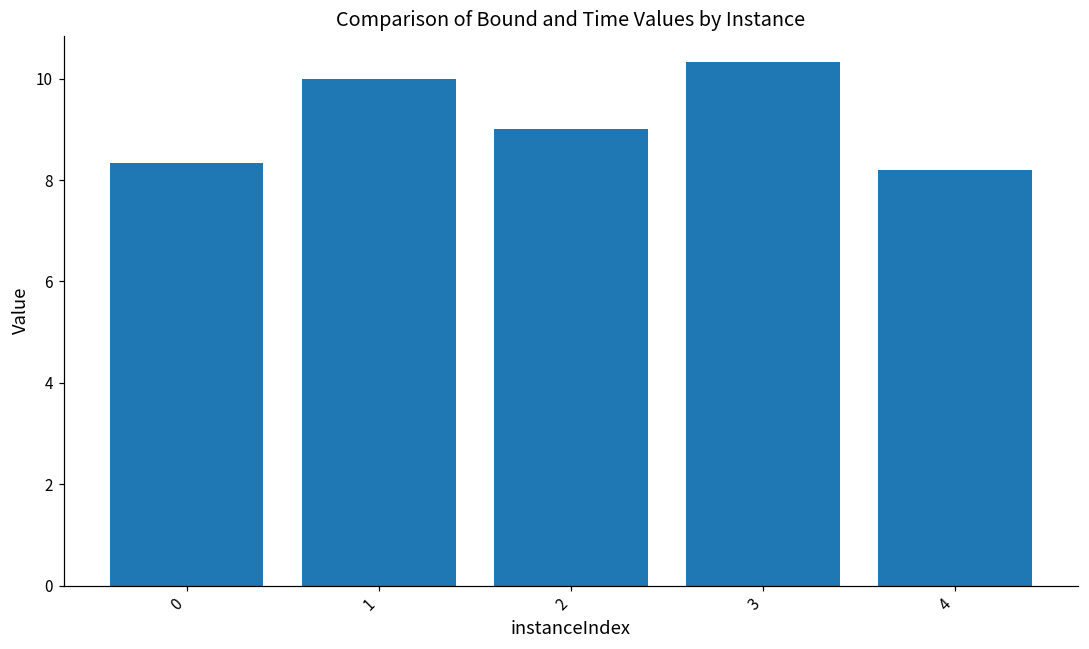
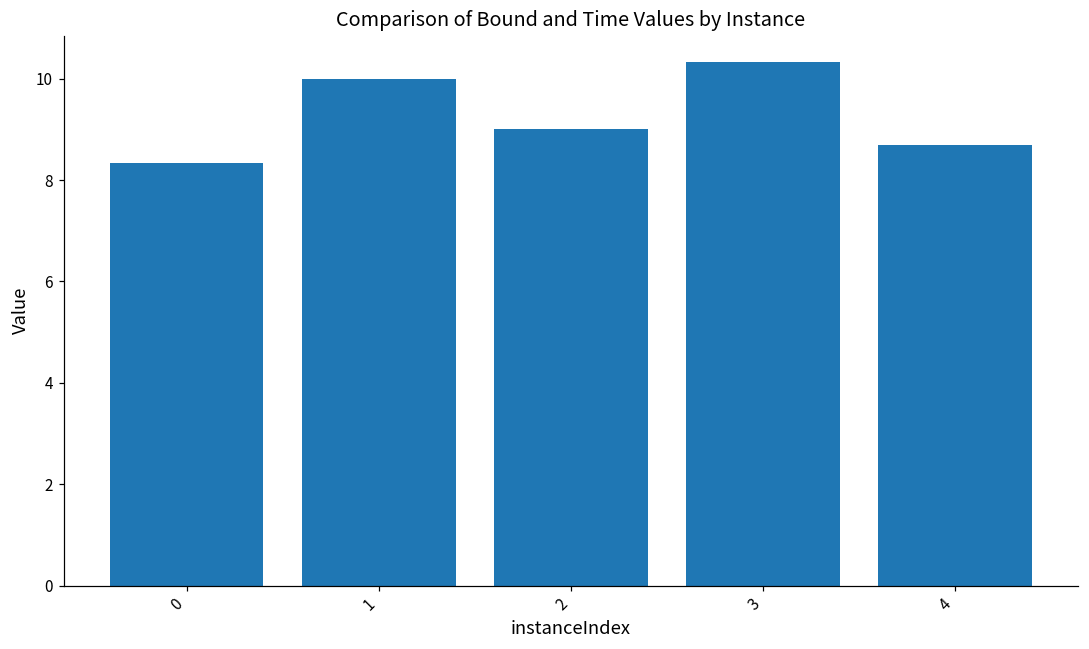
  {
    "0": 8.3,
    "1": 10.0,
    "2": 9.0,
    "3": 10.3,
-   "4": 8.2
+   "4": 8.7
  }
